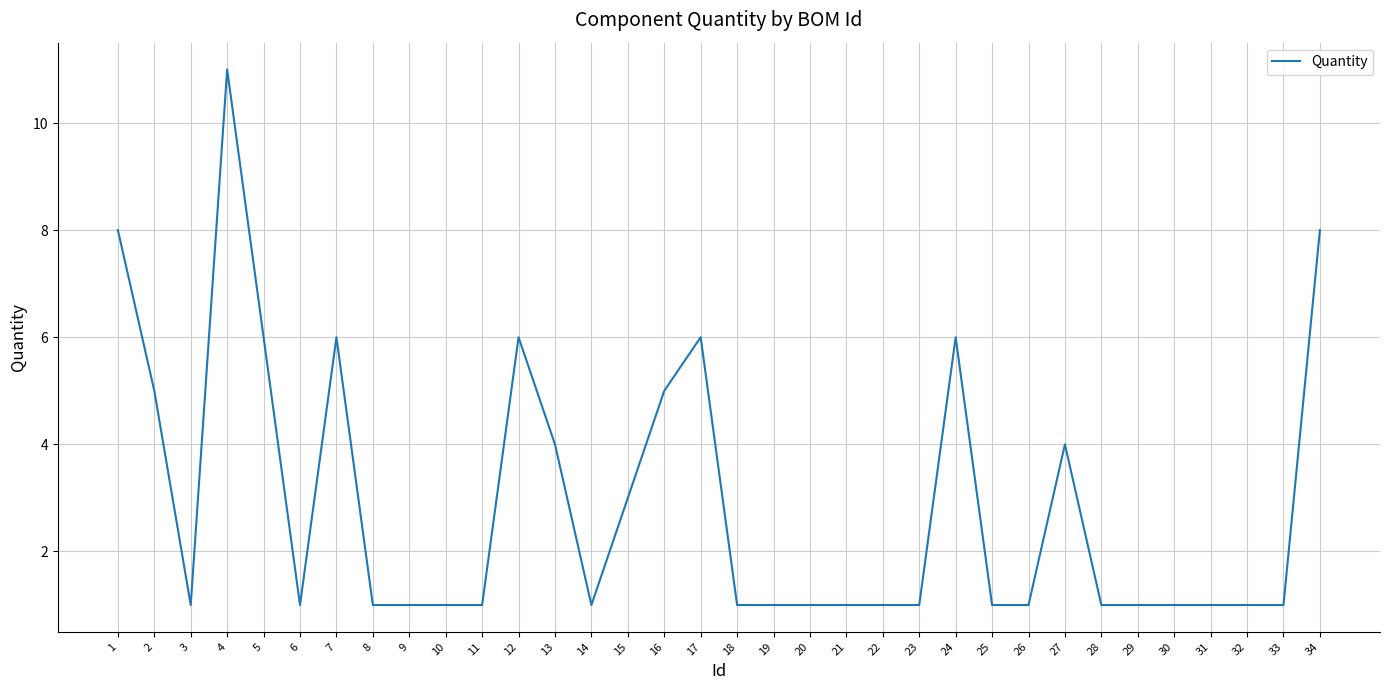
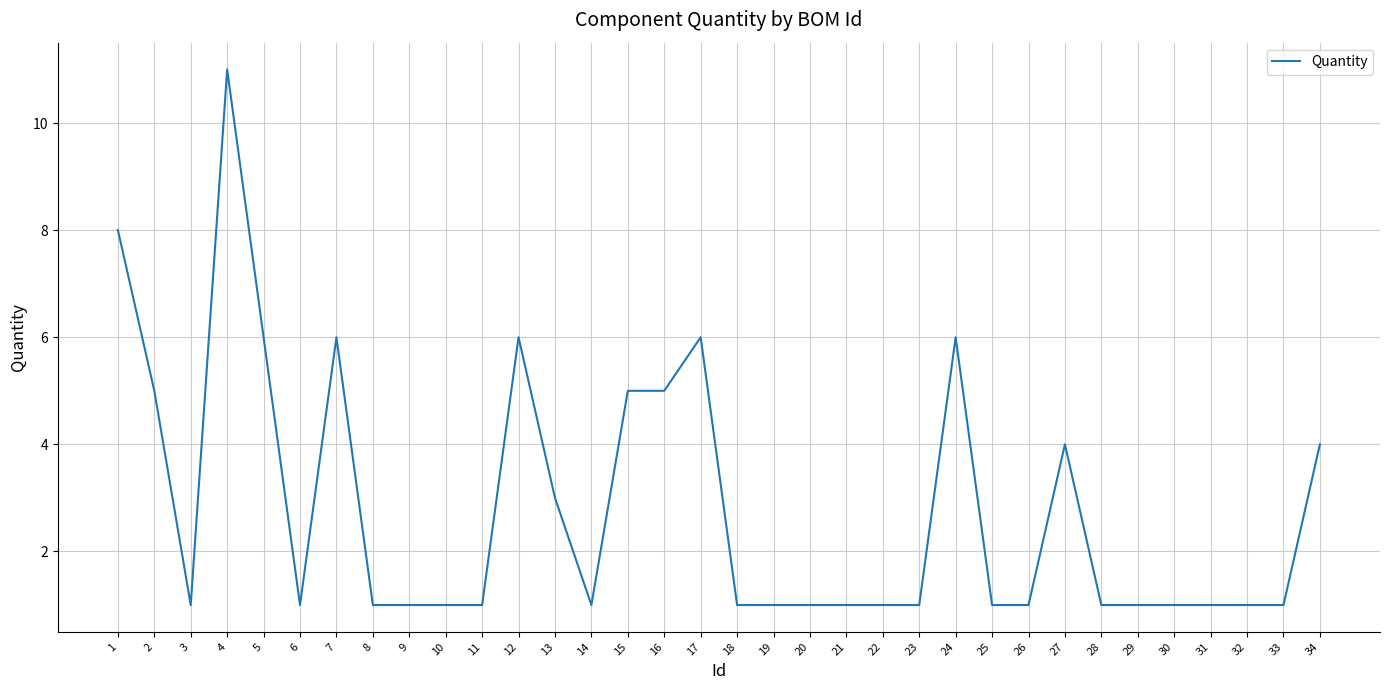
  {
    "1": 8,
    "2": 5,
    "3": 1,
    "4": 11,
    "5": 6,
    "6": 1,
    "7": 6,
    "8": 1,
    "9": 1,
    "10": 1,
    "11": 1,
    "12": 6,
-   "13": 4,
+   "13": 3,
    "14": 1,
-   "15": 3,
+   "15": 5,
    "16": 5,
    "17": 6,
    "18": 1,
    "19": 1,
    "20": 1,
    "21": 1,
    "22": 1,
    "23": 1,
    "24": 6,
    "25": 1,
    "26": 1,
    "27": 4,
    "28": 1,
    "29": 1,
    "30": 1,
    "31": 1,
    "32": 1,
    "33": 1,
-   "34": 8
+   "34": 4
  }
